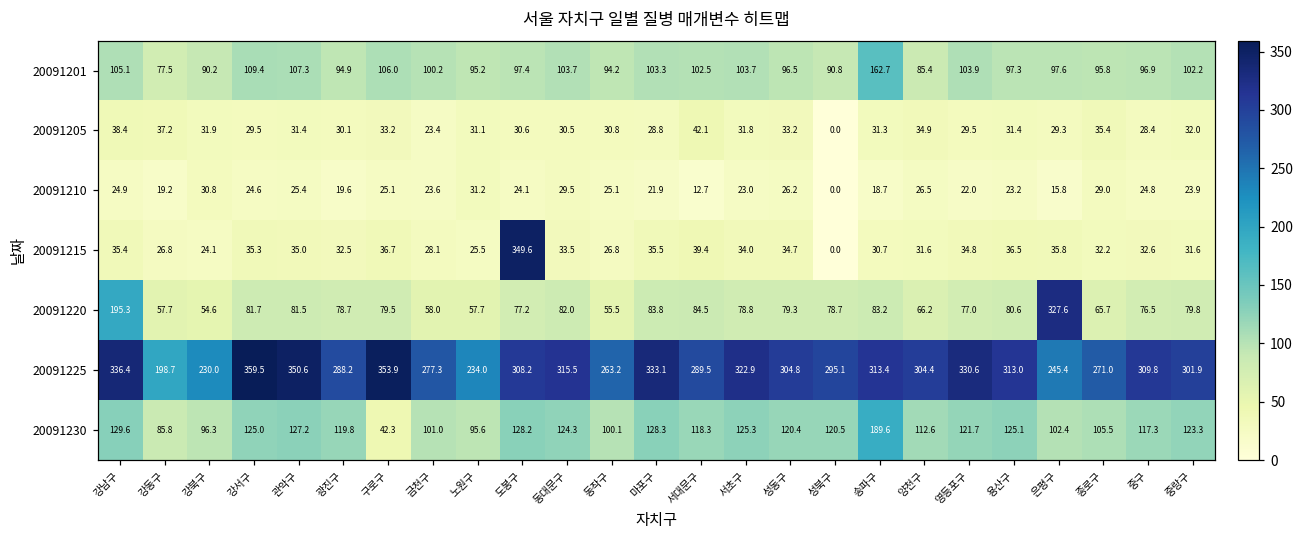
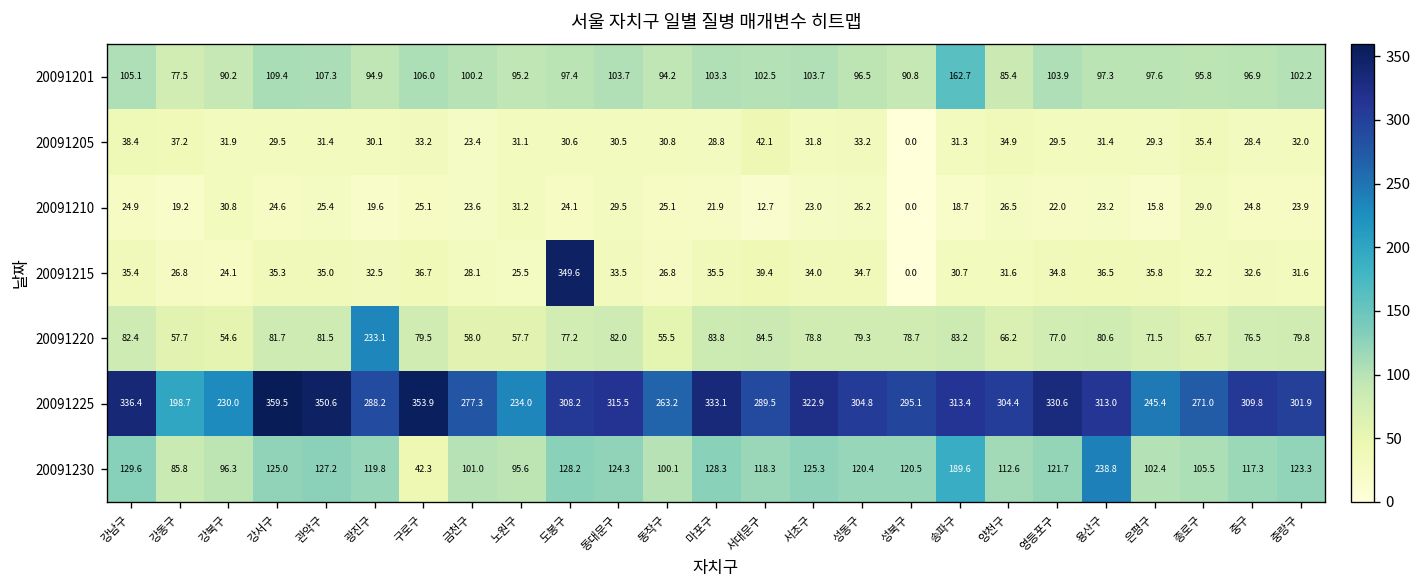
  {
    "20091201": {
      "강남구": 105.1,
      "강동구": 77.5,
      "강북구": 90.2,
      "강서구": 109.4,
      "관악구": 107.3,
      "광진구": 94.9,
      "구로구": 106.0,
      "금천구": 100.2,
      "노원구": 95.2,
      "도봉구": 97.4,
      "동대문구": 103.7,
      "동작구": 94.2,
      "마포구": 103.3,
      "서대문구": 102.5,
      "서초구": 103.7,
      "성동구": 96.5,
      "성북구": 90.8,
      "송파구": 162.7,
      "양천구": 85.4,
      "영등포구": 103.9,
      "용산구": 97.3,
      "은평구": 97.6,
      "종로구": 95.8,
      "중구": 96.9,
      "중랑구": 102.2
    },
    "20091205": {
      "강남구": 38.4,
      "강동구": 37.2,
      "강북구": 31.9,
      "강서구": 29.5,
      "관악구": 31.4,
      "광진구": 30.1,
      "구로구": 33.2,
      "금천구": 23.4,
      "노원구": 31.1,
      "도봉구": 30.6,
      "동대문구": 30.5,
      "동작구": 30.8,
      "마포구": 28.8,
      "서대문구": 42.1,
      "서초구": 31.8,
      "성동구": 33.2,
      "성북구": 0.0,
      "송파구": 31.3,
      "양천구": 34.9,
      "영등포구": 29.5,
      "용산구": 31.4,
      "은평구": 29.3,
      "종로구": 35.4,
      "중구": 28.4,
      "중랑구": 32.0
    },
    "20091210": {
      "강남구": 24.9,
      "강동구": 19.2,
      "강북구": 30.8,
      "강서구": 24.6,
      "관악구": 25.4,
      "광진구": 19.6,
      "구로구": 25.1,
      "금천구": 23.6,
      "노원구": 31.2,
      "도봉구": 24.1,
      "동대문구": 29.5,
      "동작구": 25.1,
      "마포구": 21.9,
      "서대문구": 12.7,
      "서초구": 23.0,
      "성동구": 26.2,
      "성북구": 0.0,
      "송파구": 18.7,
      "양천구": 26.5,
      "영등포구": 22.0,
      "용산구": 23.2,
      "은평구": 15.8,
      "종로구": 29.0,
      "중구": 24.8,
      "중랑구": 23.9
    },
    "20091215": {
      "강남구": 35.4,
      "강동구": 26.8,
      "강북구": 24.1,
      "강서구": 35.3,
      "관악구": 35.0,
      "광진구": 32.5,
      "구로구": 36.7,
      "금천구": 28.1,
      "노원구": 25.5,
      "도봉구": 349.6,
      "동대문구": 33.5,
      "동작구": 26.8,
      "마포구": 35.5,
      "서대문구": 39.4,
      "서초구": 34.0,
      "성동구": 34.7,
      "성북구": 0.0,
      "송파구": 30.7,
      "양천구": 31.6,
      "영등포구": 34.8,
      "용산구": 36.5,
      "은평구": 35.8,
      "종로구": 32.2,
      "중구": 32.6,
      "중랑구": 31.6
    },
    "20091220": {
-     "강남구": 195.3,
+     "강남구": 82.4,
      "강동구": 57.7,
      "강북구": 54.6,
      "강서구": 81.7,
      "관악구": 81.5,
-     "광진구": 78.7,
+     "광진구": 233.1,
      "구로구": 79.5,
      "금천구": 58.0,
      "노원구": 57.7,
      "도봉구": 77.2,
      "동대문구": 82.0,
      "동작구": 55.5,
      "마포구": 83.8,
      "서대문구": 84.5,
      "서초구": 78.8,
      "성동구": 79.3,
      "성북구": 78.7,
      "송파구": 83.2,
      "양천구": 66.2,
      "영등포구": 77.0,
      "용산구": 80.6,
-     "은평구": 327.6,
+     "은평구": 71.5,
      "종로구": 65.7,
      "중구": 76.5,
      "중랑구": 79.8
    },
    "20091225": {
      "강남구": 336.4,
      "강동구": 198.7,
      "강북구": 230.0,
      "강서구": 359.5,
      "관악구": 350.6,
      "광진구": 288.2,
      "구로구": 353.9,
      "금천구": 277.3,
      "노원구": 234.0,
      "도봉구": 308.2,
      "동대문구": 315.5,
      "동작구": 263.2,
      "마포구": 333.1,
      "서대문구": 289.5,
      "서초구": 322.9,
      "성동구": 304.8,
      "성북구": 295.1,
      "송파구": 313.4,
      "양천구": 304.4,
      "영등포구": 330.6,
      "용산구": 313.0,
      "은평구": 245.4,
      "종로구": 271.0,
      "중구": 309.8,
      "중랑구": 301.9
    },
    "20091230": {
      "강남구": 129.6,
      "강동구": 85.8,
      "강북구": 96.3,
      "강서구": 125.0,
      "관악구": 127.2,
      "광진구": 119.8,
      "구로구": 42.3,
      "금천구": 101.0,
      "노원구": 95.6,
      "도봉구": 128.2,
      "동대문구": 124.3,
      "동작구": 100.1,
      "마포구": 128.3,
      "서대문구": 118.3,
      "서초구": 125.3,
      "성동구": 120.4,
      "성북구": 120.5,
      "송파구": 189.6,
      "양천구": 112.6,
      "영등포구": 121.7,
-     "용산구": 125.1,
+     "용산구": 238.8,
      "은평구": 102.4,
      "종로구": 105.5,
      "중구": 117.3,
      "중랑구": 123.3
    }
  }
